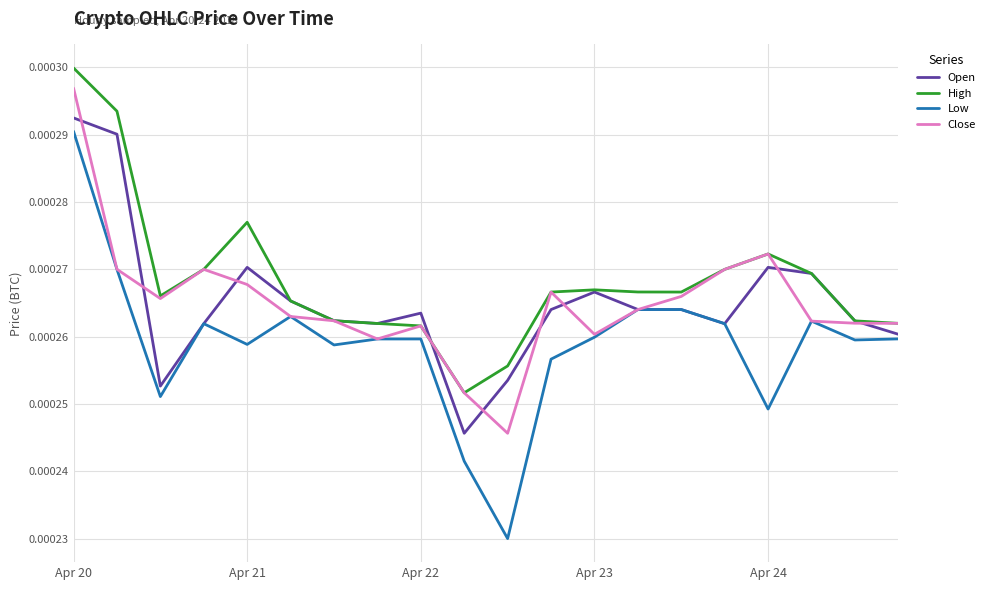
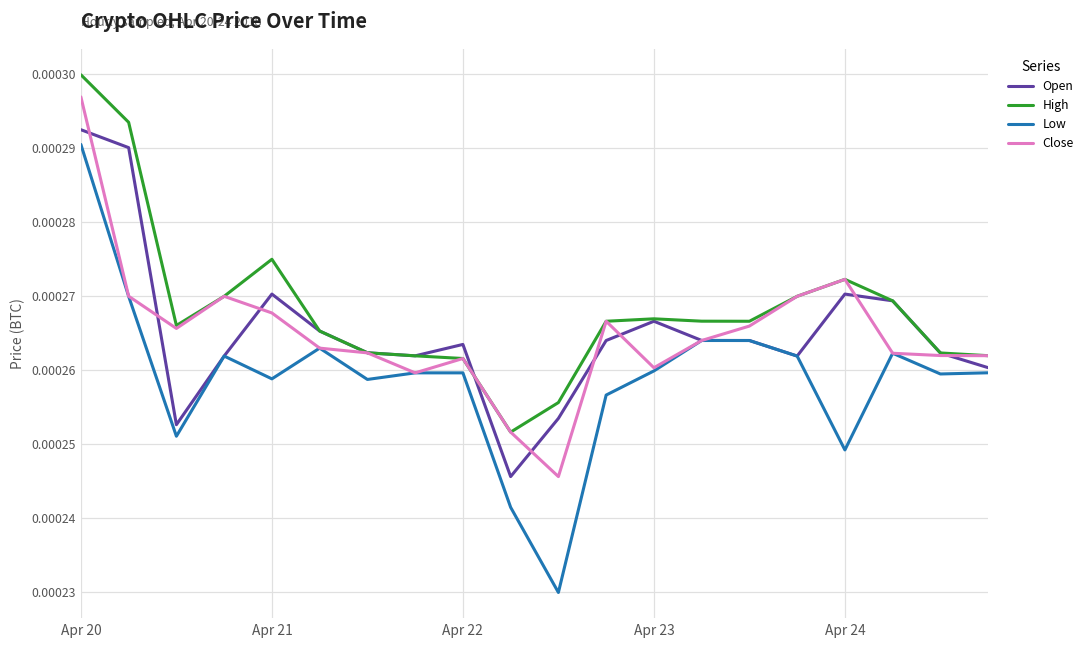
  {
    "Open": {
      "Apr 20": 0.000293,
      "Apr 21": 0.000270,
      "Apr 22": 0.000264,
      "Apr 24": 0.000270
    },
    "High": {
      "Apr 20": 0.000300,
-     "Apr 21": 0.000277
+     "Apr 21": 0.000275
    },
    "Low": {
      "Apr 20": 0.000291,
      "Apr 21": 0.000259,
      "Apr 22": 0.000260,
      "Apr 23": 0.000260,
      "Apr 24": 0.000249
    },
    "Close": {
      "Apr 20": 0.000297,
      "Apr 21": 0.000268,
      "Apr 23": 0.000260
    }
  }
